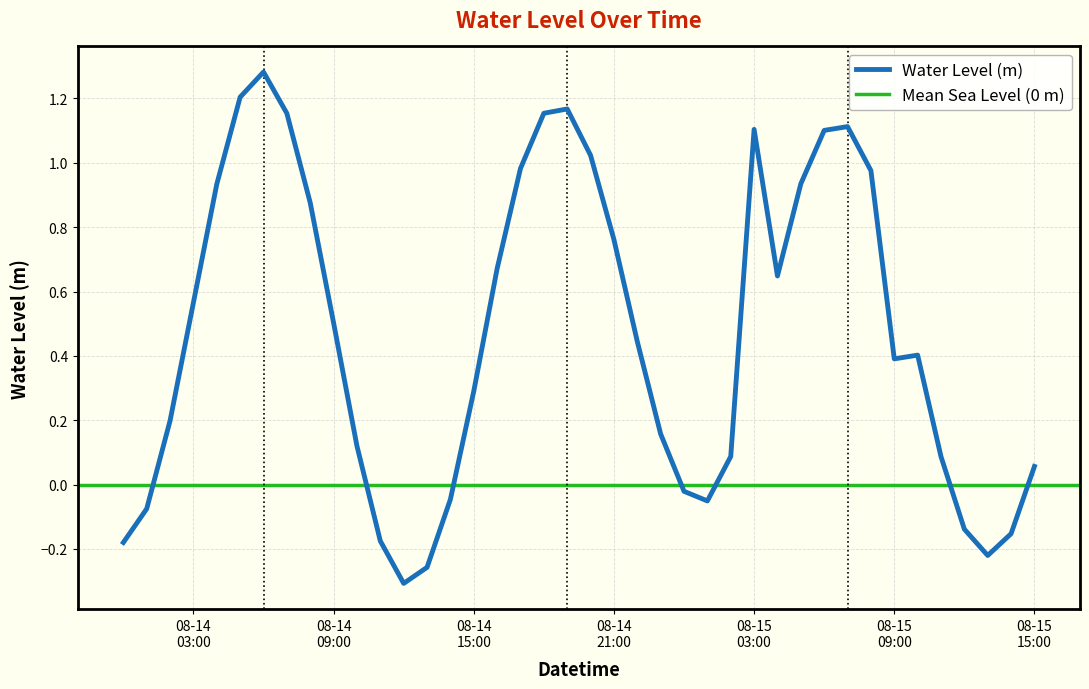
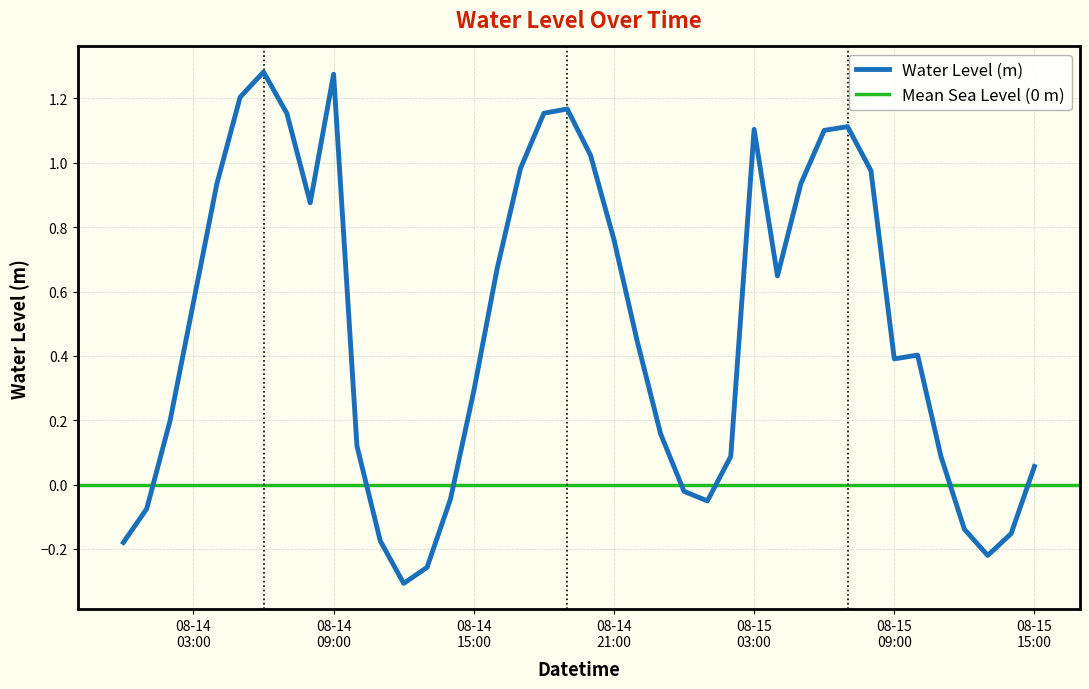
  {
    "08-14 03:00": 0.57,
-   "08-14 09:00": 0.50,
+   "08-14 09:00": 1.28,
    "08-14 15:00": 0.29,
    "08-14 21:00": 0.76,
    "08-15 03:00": 1.10,
    "08-15 09:00": 0.39,
    "08-15 15:00": 0.06
  }
